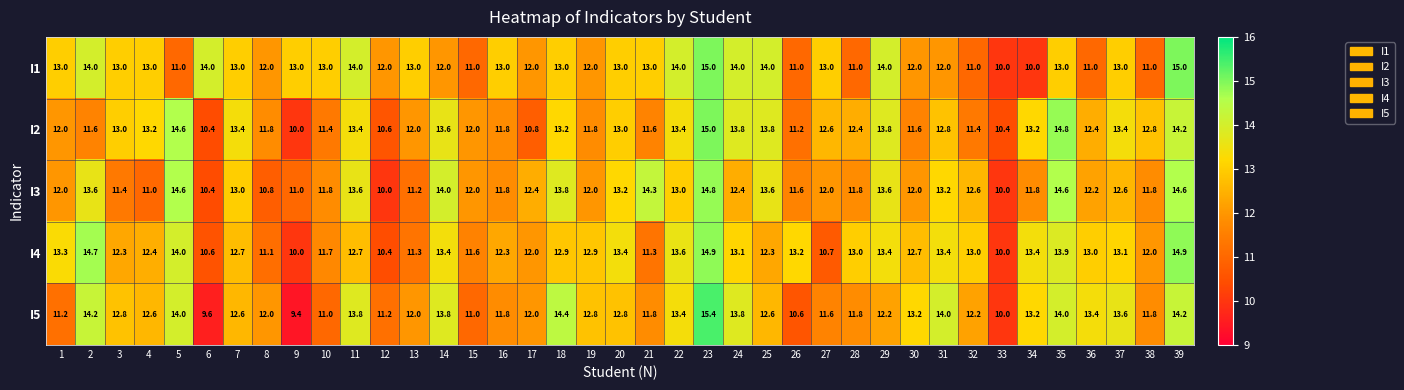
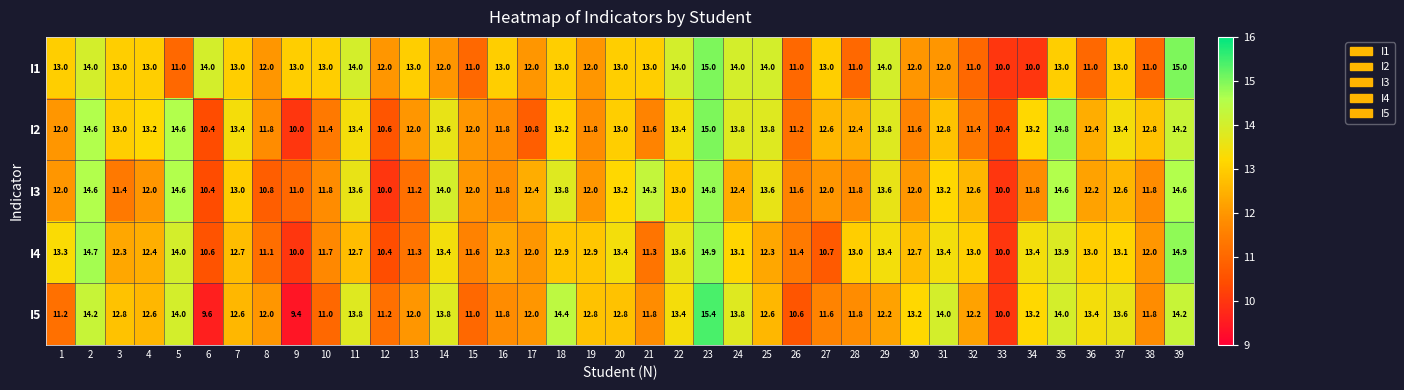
  {
    "I1": {
      "1": 13.0,
      "2": 14.0,
      "3": 13.0,
      "4": 13.0,
      "5": 11.0,
      "6": 14.0,
      "7": 13.0,
      "8": 12.0,
      "9": 13.0,
      "10": 13.0,
      "11": 14.0,
      "12": 12.0,
      "13": 13.0,
      "14": 12.0,
      "15": 11.0,
      "16": 13.0,
      "17": 12.0,
      "18": 13.0,
      "19": 12.0,
      "20": 13.0,
      "21": 13.0,
      "22": 14.0,
      "23": 15.0,
      "24": 14.0,
      "25": 14.0,
      "26": 11.0,
      "27": 13.0,
      "28": 11.0,
      "29": 14.0,
      "30": 12.0,
      "31": 12.0,
      "32": 11.0,
      "33": 10.0,
      "34": 10.0,
      "35": 13.0,
      "36": 11.0,
      "37": 13.0,
      "38": 11.0,
      "39": 15.0
    },
    "I2": {
      "1": 12.0,
-     "2": 11.6,
+     "2": 14.6,
      "3": 13.0,
      "4": 13.2,
      "5": 14.6,
      "6": 10.4,
      "7": 13.4,
      "8": 11.8,
      "9": 10.0,
      "10": 11.4,
      "11": 13.4,
      "12": 10.6,
      "13": 12.0,
      "14": 13.6,
      "15": 12.0,
      "16": 11.8,
      "17": 10.8,
      "18": 13.2,
      "19": 11.8,
      "20": 13.0,
      "21": 11.6,
      "22": 13.4,
      "23": 15.0,
      "24": 13.8,
      "25": 13.8,
      "26": 11.2,
      "27": 12.6,
      "28": 12.4,
      "29": 13.8,
      "30": 11.6,
      "31": 12.8,
      "32": 11.4,
      "33": 10.4,
      "34": 13.2,
      "35": 14.8,
      "36": 12.4,
      "37": 13.4,
      "38": 12.8,
      "39": 14.2
    },
    "I3": {
      "1": 12.0,
-     "2": 13.6,
+     "2": 14.6,
      "3": 11.4,
-     "4": 11.0,
+     "4": 12.0,
      "5": 14.6,
      "6": 10.4,
      "7": 13.0,
      "8": 10.8,
      "9": 11.0,
      "10": 11.8,
      "11": 13.6,
      "12": 10.0,
      "13": 11.2,
      "14": 14.0,
      "15": 12.0,
      "16": 11.8,
      "17": 12.4,
      "18": 13.8,
      "19": 12.0,
      "20": 13.2,
      "21": 14.3,
      "22": 13.0,
      "23": 14.8,
      "24": 12.4,
      "25": 13.6,
      "26": 11.6,
      "27": 12.0,
      "28": 11.8,
      "29": 13.6,
      "30": 12.0,
      "31": 13.2,
      "32": 12.6,
      "33": 10.0,
      "34": 11.8,
      "35": 14.6,
      "36": 12.2,
      "37": 12.6,
      "38": 11.8,
      "39": 14.6
    },
    "I4": {
      "1": 13.3,
      "2": 14.7,
      "3": 12.3,
      "4": 12.4,
      "5": 14.0,
      "6": 10.6,
      "7": 12.7,
      "8": 11.1,
      "9": 10.0,
      "10": 11.7,
      "11": 12.7,
      "12": 10.4,
      "13": 11.3,
      "14": 13.4,
      "15": 11.6,
      "16": 12.3,
      "17": 12.0,
      "18": 12.9,
      "19": 12.9,
      "20": 13.4,
      "21": 11.3,
      "22": 13.6,
      "23": 14.9,
      "24": 13.1,
      "25": 12.3,
-     "26": 13.2,
+     "26": 11.4,
      "27": 10.7,
      "28": 13.0,
      "29": 13.4,
      "30": 12.7,
      "31": 13.4,
      "32": 13.0,
      "33": 10.0,
      "34": 13.4,
      "35": 13.9,
      "36": 13.0,
      "37": 13.1,
      "38": 12.0,
      "39": 14.9
    },
    "I5": {
      "1": 11.2,
      "2": 14.2,
      "3": 12.8,
      "4": 12.6,
      "5": 14.0,
      "6": 9.6,
      "7": 12.6,
      "8": 12.0,
      "9": 9.4,
      "10": 11.0,
      "11": 13.8,
      "12": 11.2,
      "13": 12.0,
      "14": 13.8,
      "15": 11.0,
      "16": 11.8,
      "17": 12.0,
      "18": 14.4,
      "19": 12.8,
      "20": 12.8,
      "21": 11.8,
      "22": 13.4,
      "23": 15.4,
      "24": 13.8,
      "25": 12.6,
      "26": 10.6,
      "27": 11.6,
      "28": 11.8,
      "29": 12.2,
      "30": 13.2,
      "31": 14.0,
      "32": 12.2,
      "33": 10.0,
      "34": 13.2,
      "35": 14.0,
      "36": 13.4,
      "37": 13.6,
      "38": 11.8,
      "39": 14.2
    }
  }
